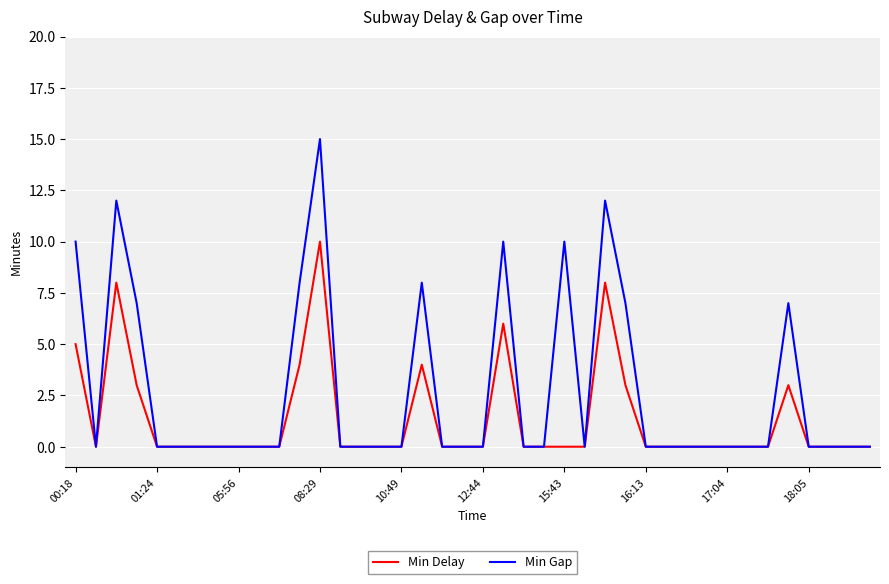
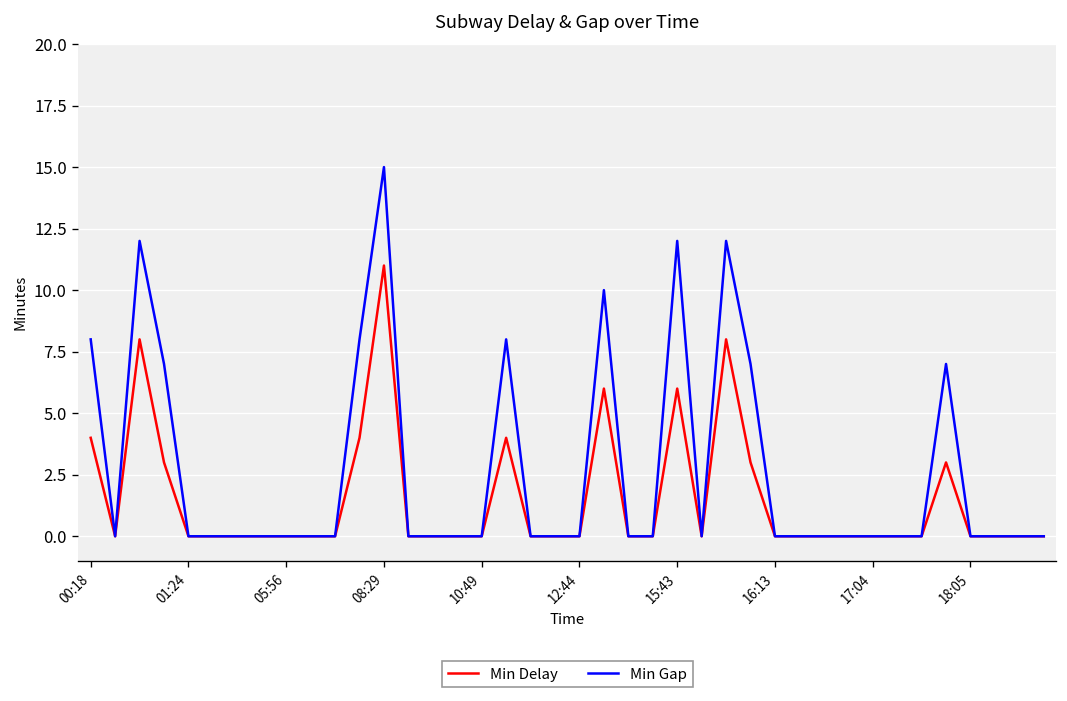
  {
    "Min Delay": {
-     "00:18": 5,
-     "08:29": 10,
-     "15:43": 0
+     "00:18": 4,
+     "08:29": 11,
+     "15:43": 6
    },
    "Min Gap": {
-     "00:18": 10,
+     "00:18": 8,
      "08:29": 15,
-     "15:43": 10
+     "15:43": 12
    }
  }
